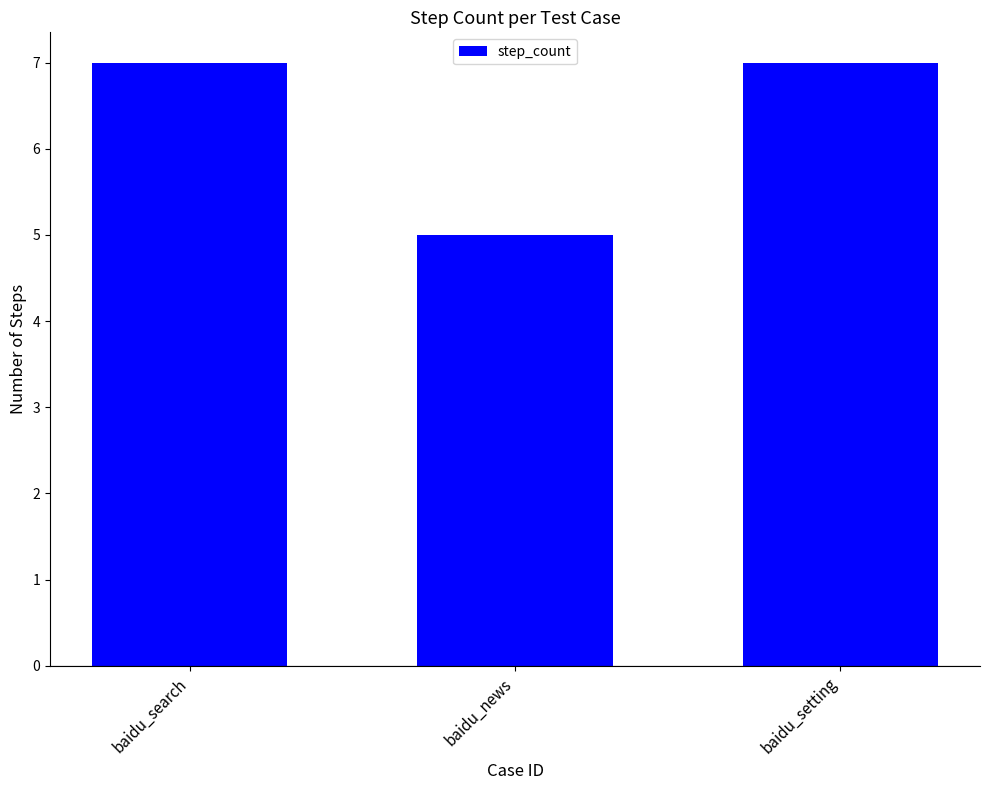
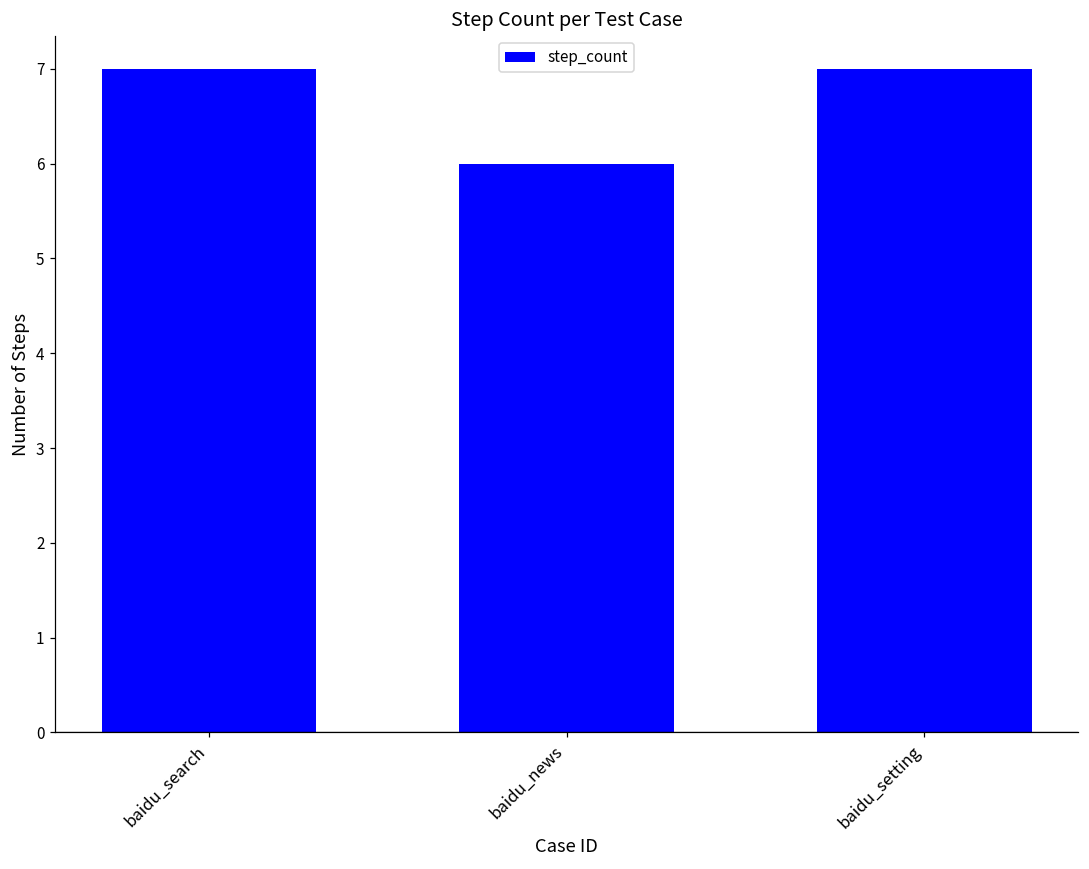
  {
    "baidu_search": 7,
-   "baidu_news": 5,
+   "baidu_news": 6,
    "baidu_setting": 7
  }
